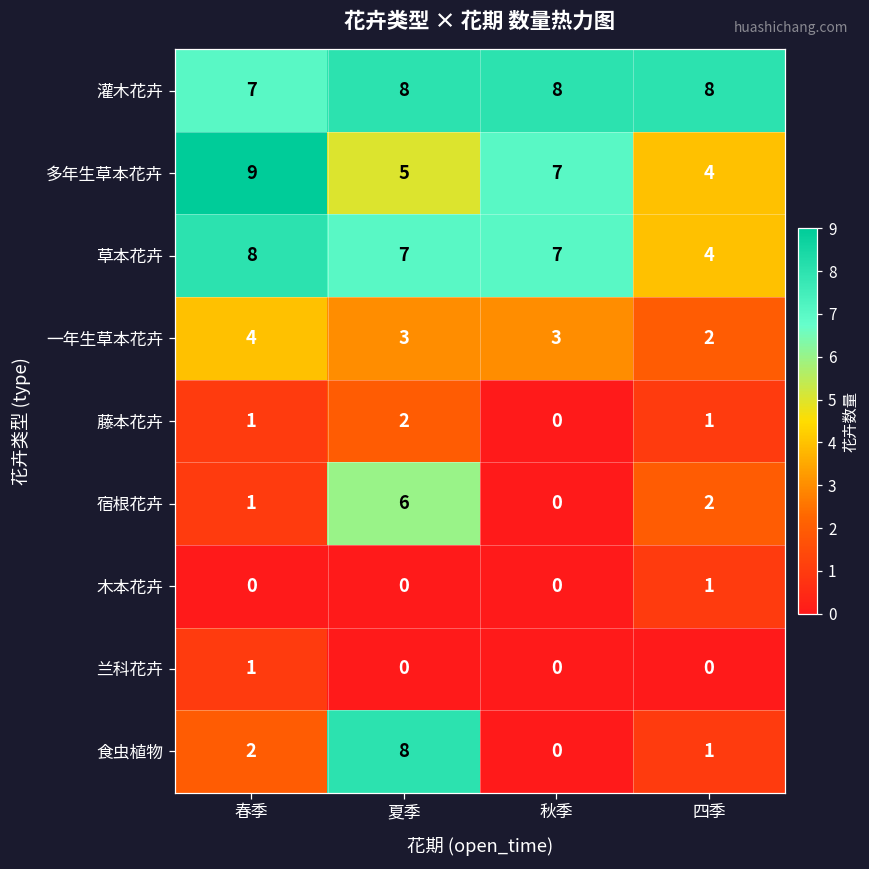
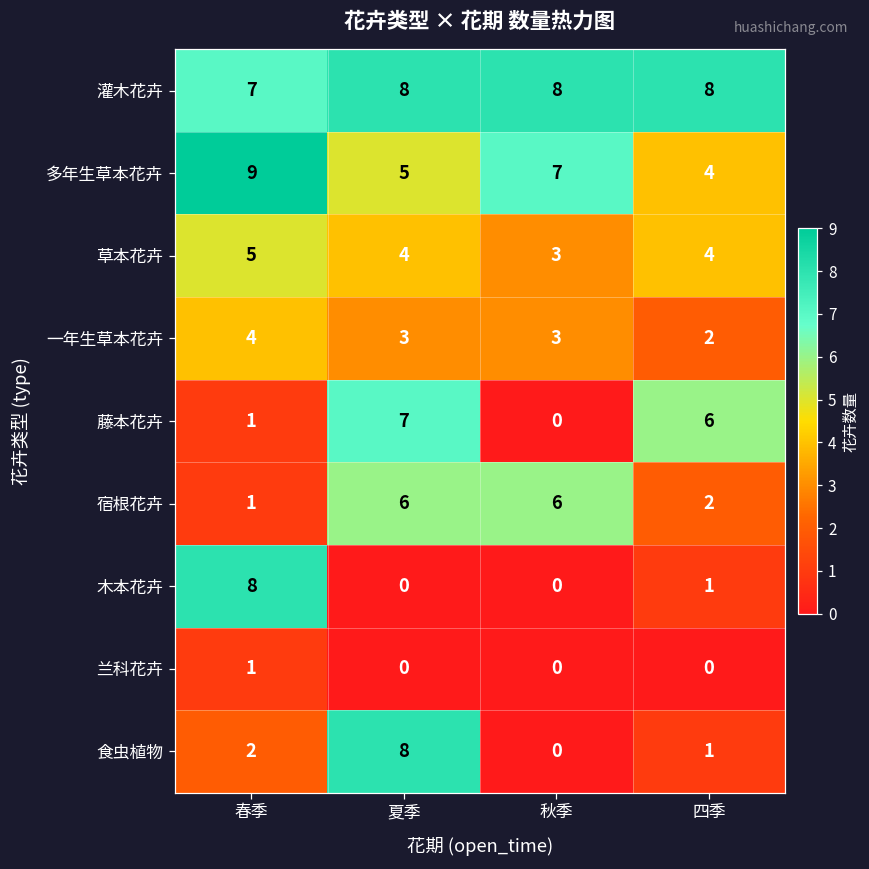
  {
    "灌木花卉": {
      "春季": 7,
      "夏季": 8,
      "秋季": 8,
      "四季": 8
    },
    "多年生草本花卉": {
      "春季": 9,
      "夏季": 5,
      "秋季": 7,
      "四季": 4
    },
    "草本花卉": {
-     "春季": 8,
-     "夏季": 7,
-     "秋季": 7,
+     "春季": 5,
+     "夏季": 4,
+     "秋季": 3,
      "四季": 4
    },
    "一年生草本花卉": {
      "春季": 4,
      "夏季": 3,
      "秋季": 3,
      "四季": 2
    },
    "藤本花卉": {
      "春季": 1,
-     "夏季": 2,
+     "夏季": 7,
      "秋季": 0,
-     "四季": 1
+     "四季": 6
    },
    "宿根花卉": {
      "春季": 1,
      "夏季": 6,
-     "秋季": 0,
+     "秋季": 6,
      "四季": 2
    },
    "木本花卉": {
-     "春季": 0,
+     "春季": 8,
      "夏季": 0,
      "秋季": 0,
      "四季": 1
    },
    "兰科花卉": {
      "春季": 1,
      "夏季": 0,
      "秋季": 0,
      "四季": 0
    },
    "食虫植物": {
      "春季": 2,
      "夏季": 8,
      "秋季": 0,
      "四季": 1
    }
  }
